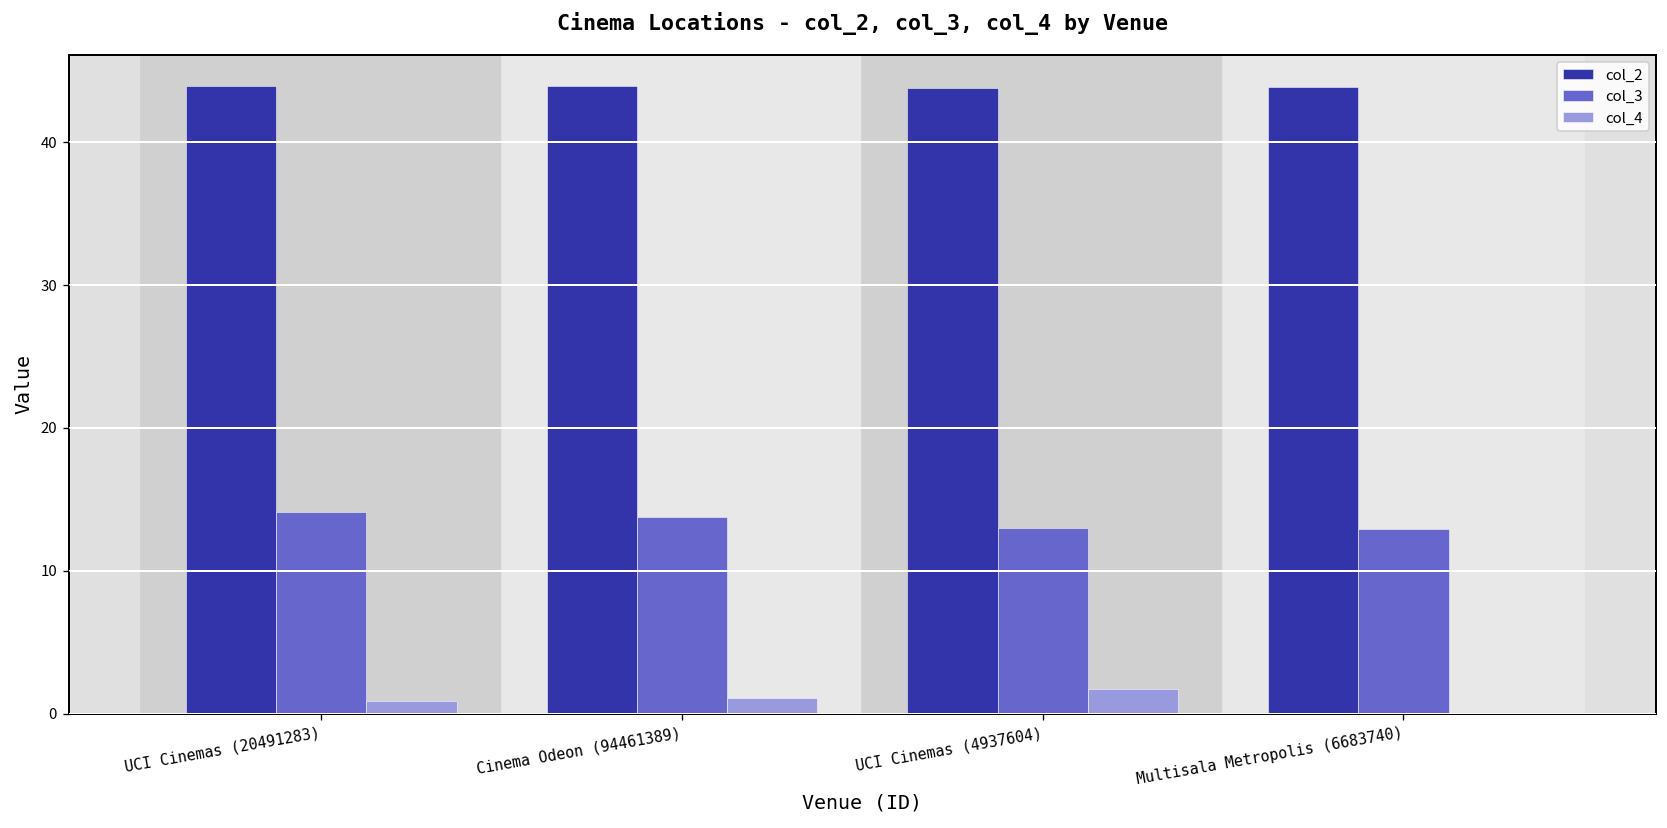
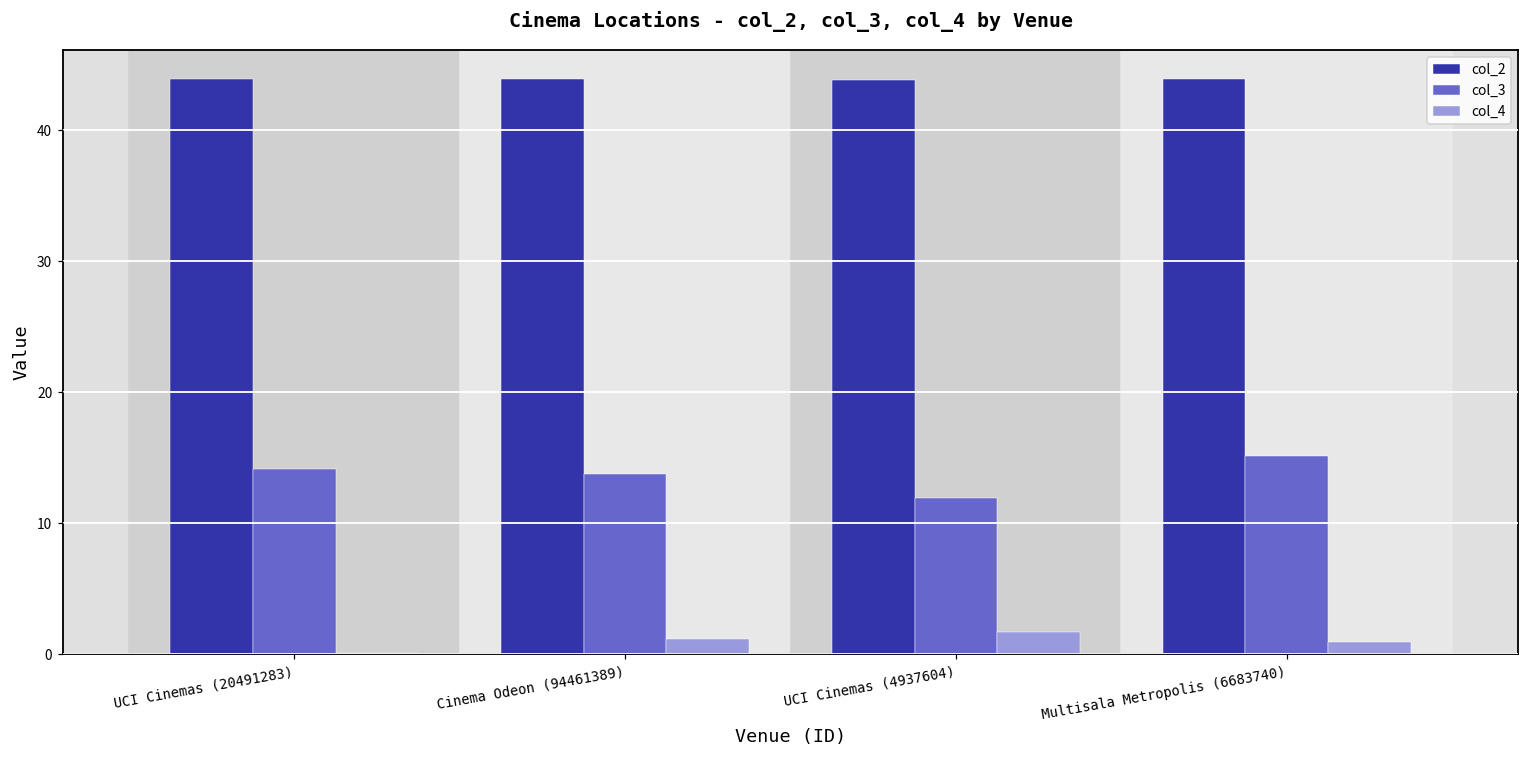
  {
    "col_2": {
      "UCI Cinemas (20491283)": 43.9,
      "Cinema Odeon (94461389)": 43.9,
      "UCI Cinemas (4937604)": 43.8,
      "Multisala Metropolis (6683740)": 43.9
    },
    "col_3": {
      "UCI Cinemas (20491283)": 14.1,
      "Cinema Odeon (94461389)": 13.8,
-     "UCI Cinemas (4937604)": 13.0,
-     "Multisala Metropolis (6683740)": 12.9
+     "UCI Cinemas (4937604)": 11.9,
+     "Multisala Metropolis (6683740)": 15.2
    },
    "col_4": {
-     "UCI Cinemas (20491283)": 0.9,
+     "UCI Cinemas (20491283)": 0.1,
      "Cinema Odeon (94461389)": 1.1,
      "UCI Cinemas (4937604)": 1.7,
-     "Multisala Metropolis (6683740)": 0.0
+     "Multisala Metropolis (6683740)": 1.0
    }
  }
